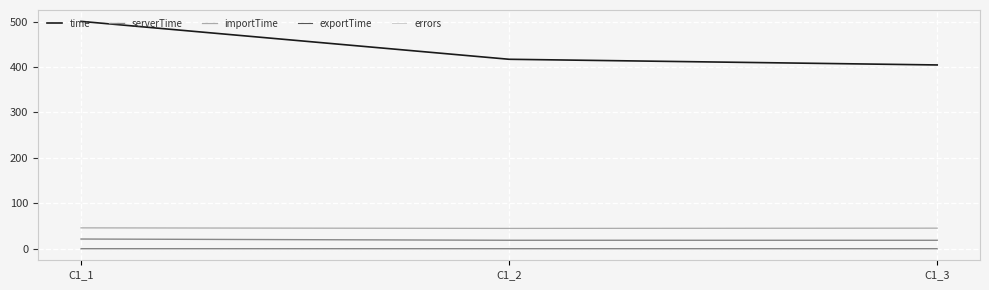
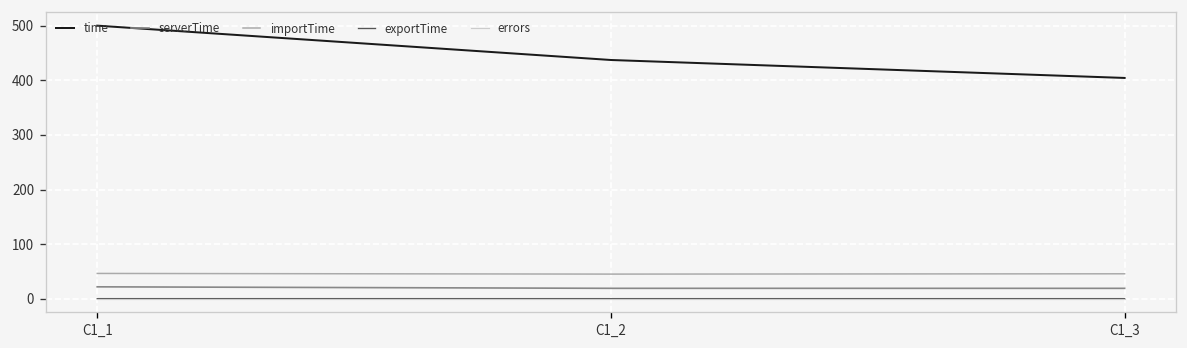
  {
    "time": {
      "C1_1": 500,
-     "C1_2": 420,
+     "C1_2": 440,
      "C1_3": 400
    }
  }
